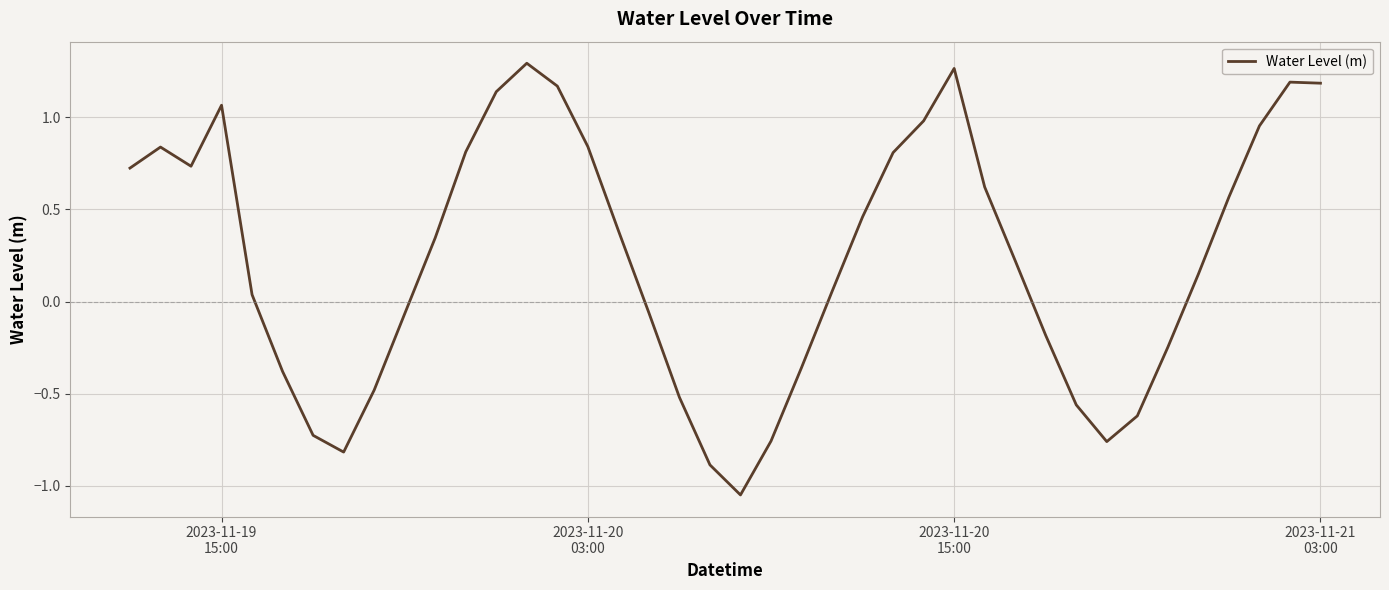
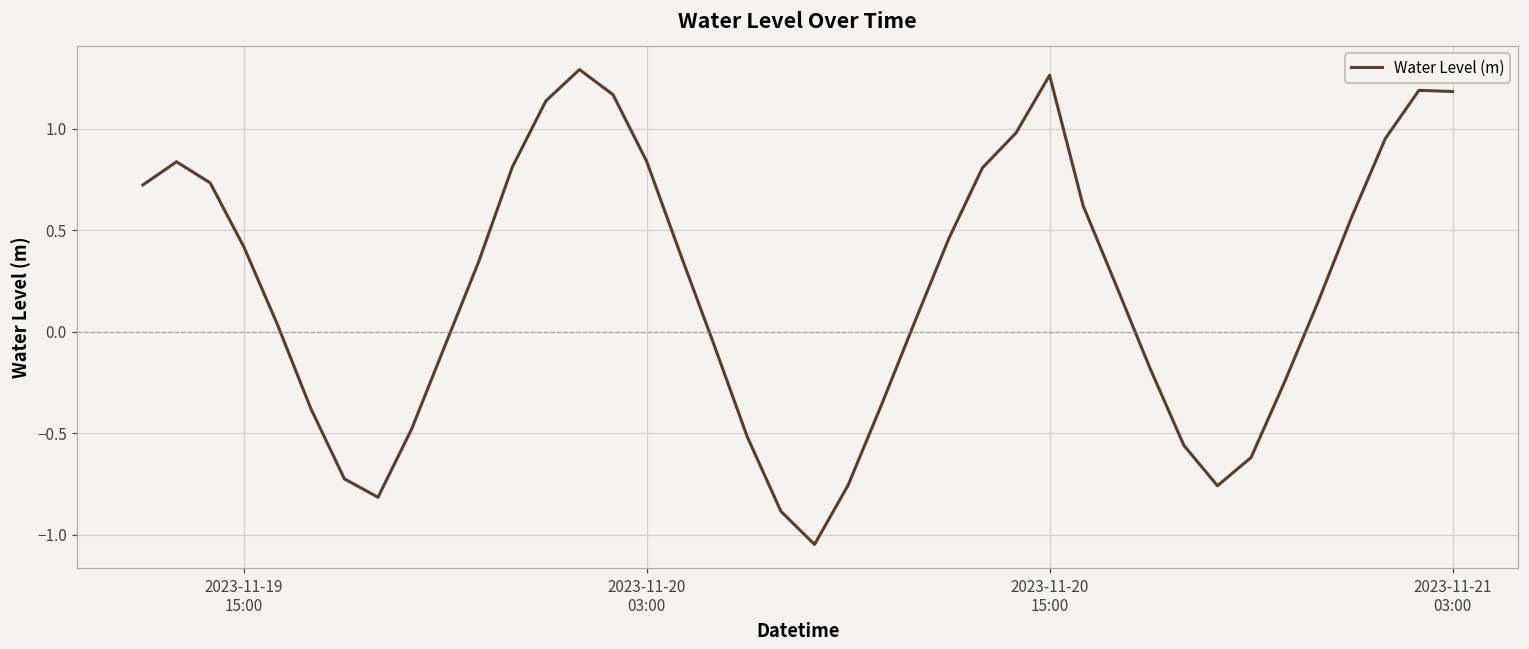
  {
-   "2023-11-19 15:00": 1.07,
+   "2023-11-19 15:00": 0.42,
    "2023-11-20 03:00": 0.84,
    "2023-11-20 15:00": 1.26,
    "2023-11-21 03:00": 1.18
  }
